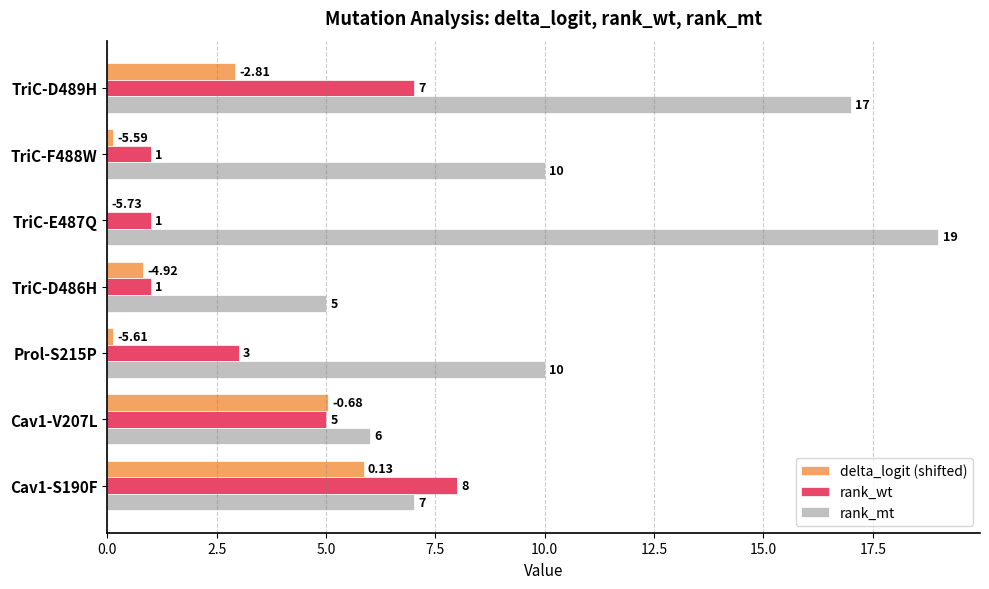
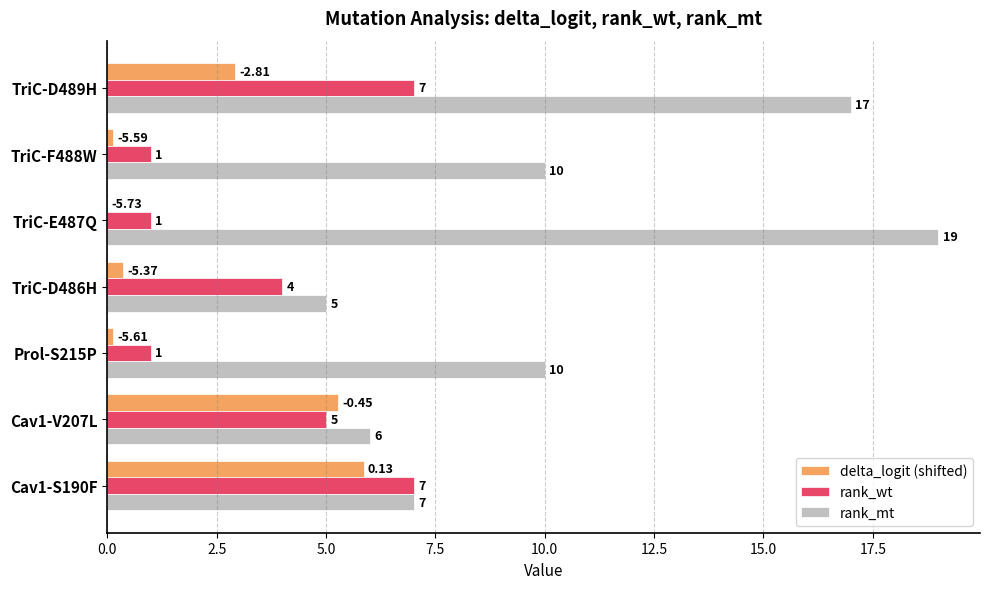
  {
    "delta_logit (shifted)": {
-     "TriC-D486H": -4.92,
-     "Cav1-V207L": -0.68
+     "TriC-D486H": -5.37,
+     "Cav1-V207L": -0.45
    },
    "rank_wt": {
      "TriC-D489H": 7,
      "TriC-F488W": 1,
      "TriC-E487Q": 1,
-     "TriC-D486H": 1,
-     "Prol-S215P": 3,
+     "TriC-D486H": 4,
+     "Prol-S215P": 1,
      "Cav1-V207L": 5,
-     "Cav1-S190F": 8
+     "Cav1-S190F": 7
    },
    "rank_mt": {
      "TriC-D489H": 17,
      "TriC-F488W": 10,
      "TriC-E487Q": 19,
      "TriC-D486H": 5,
      "Prol-S215P": 10,
      "Cav1-V207L": 6,
      "Cav1-S190F": 7
    }
  }
